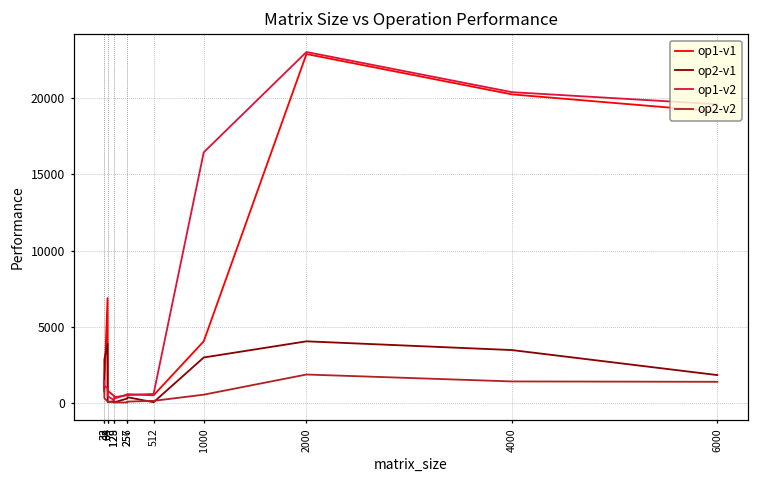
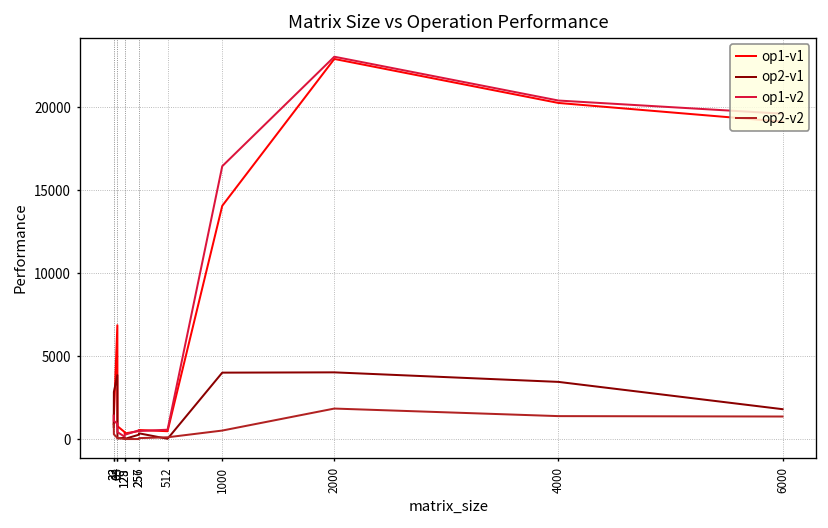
  {
    "op1-v1": {
      "64": 6900,
-     "1000": 4000
+     "1000": 14100
    },
    "op2-v1": {
      "33": 2900,
      "64": 3900,
      "256": 300,
-     "1000": 3000,
+     "1000": 4000,
      "2000": 4000,
      "4000": 3500,
      "6000": 1800
    }
  }
